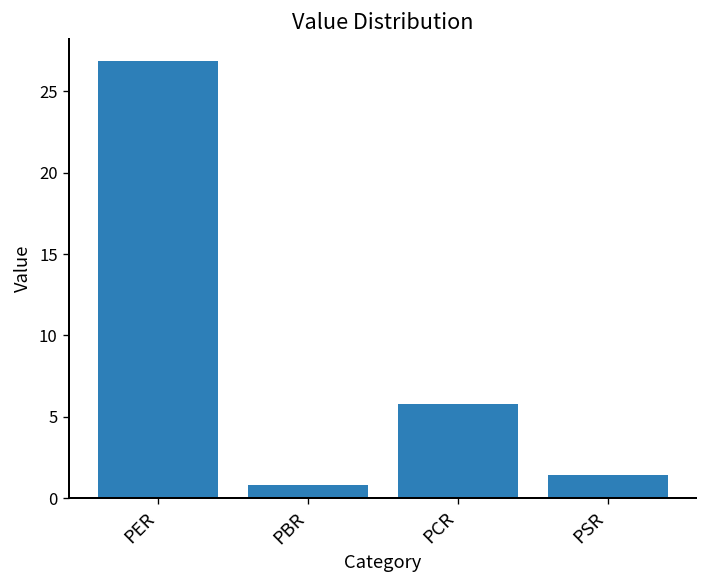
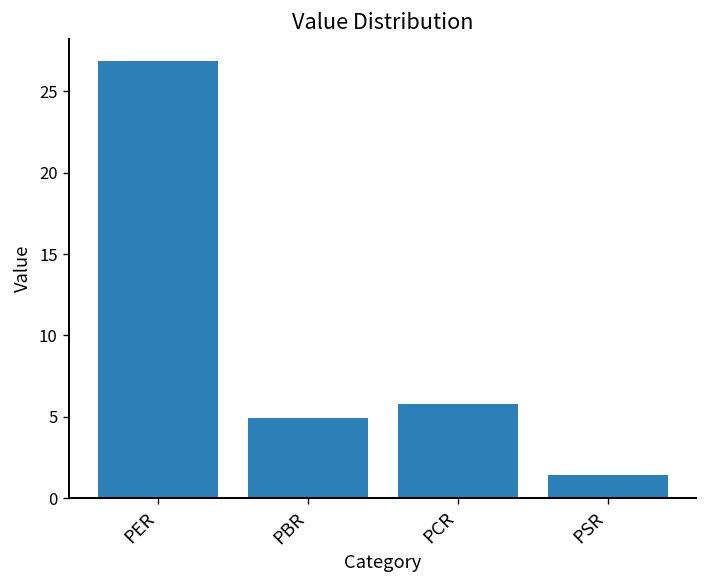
  {
    "PER": 26.9,
-   "PBR": 0.8,
+   "PBR": 4.9,
    "PCR": 5.8,
    "PSR": 1.4
  }
